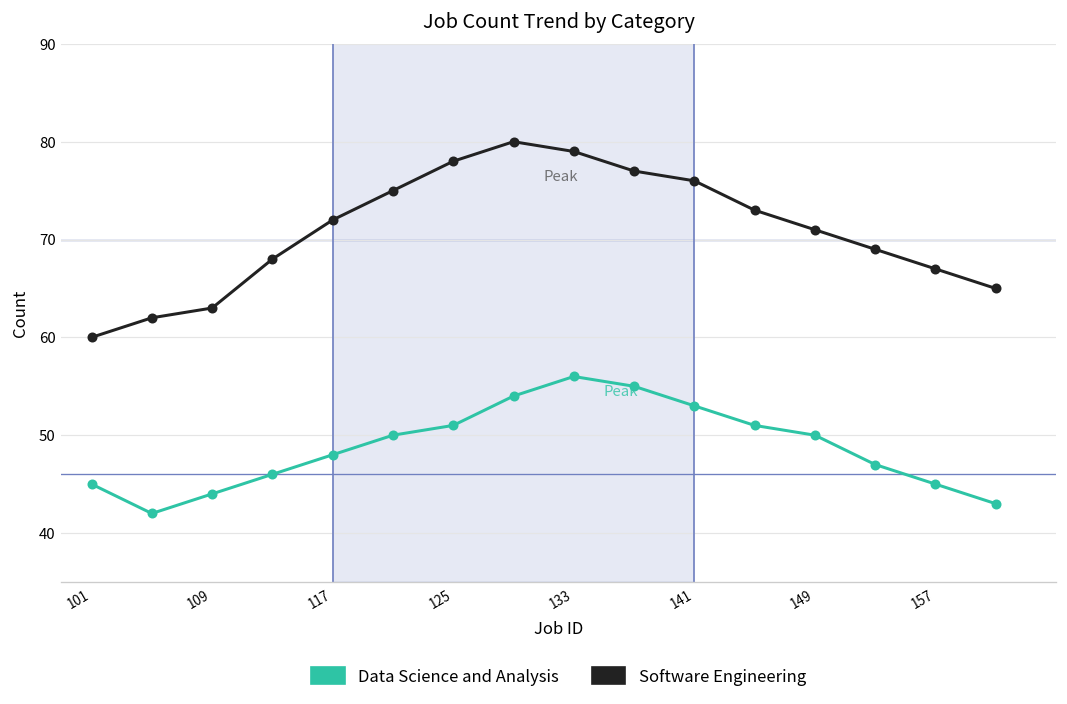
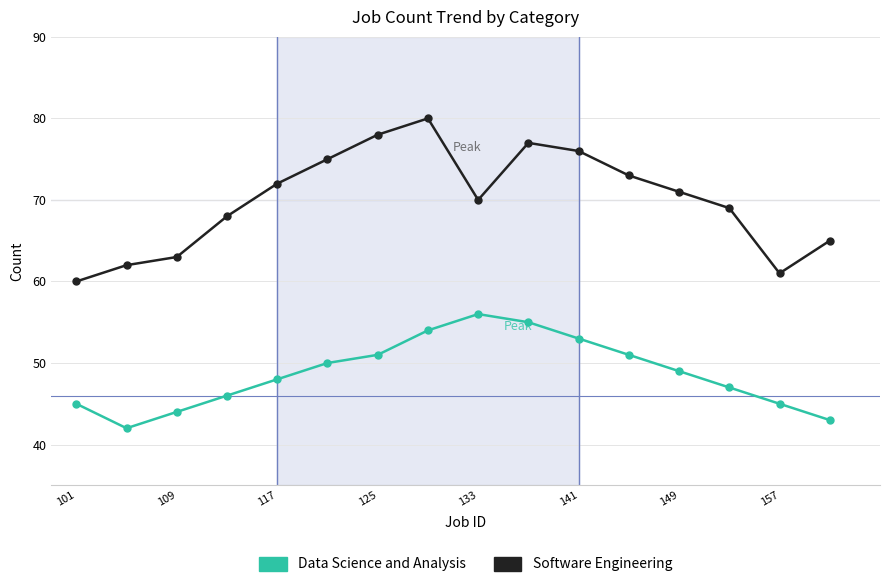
  {
    "Data Science and Analysis": {
      "101": 45,
      "109": 44,
      "117": 48,
      "125": 51,
      "133": 56,
      "141": 53,
-     "149": 50,
+     "149": 49,
      "157": 45
    },
    "Software Engineering": {
      "101": 60,
      "109": 63,
      "117": 72,
      "125": 78,
-     "133": 79,
+     "133": 70,
      "141": 76,
      "149": 71,
-     "157": 67
+     "157": 61
    }
  }
